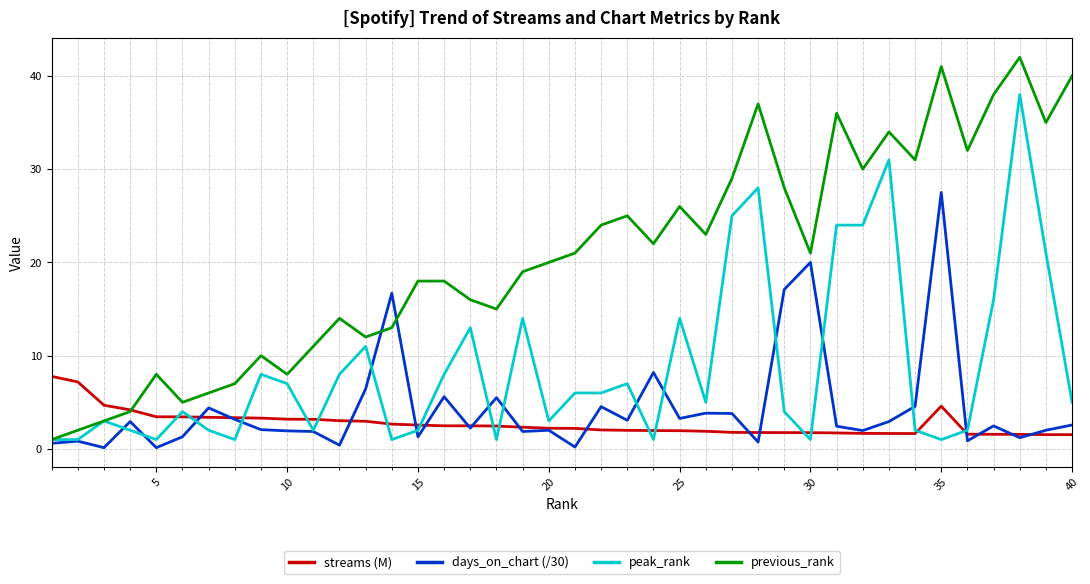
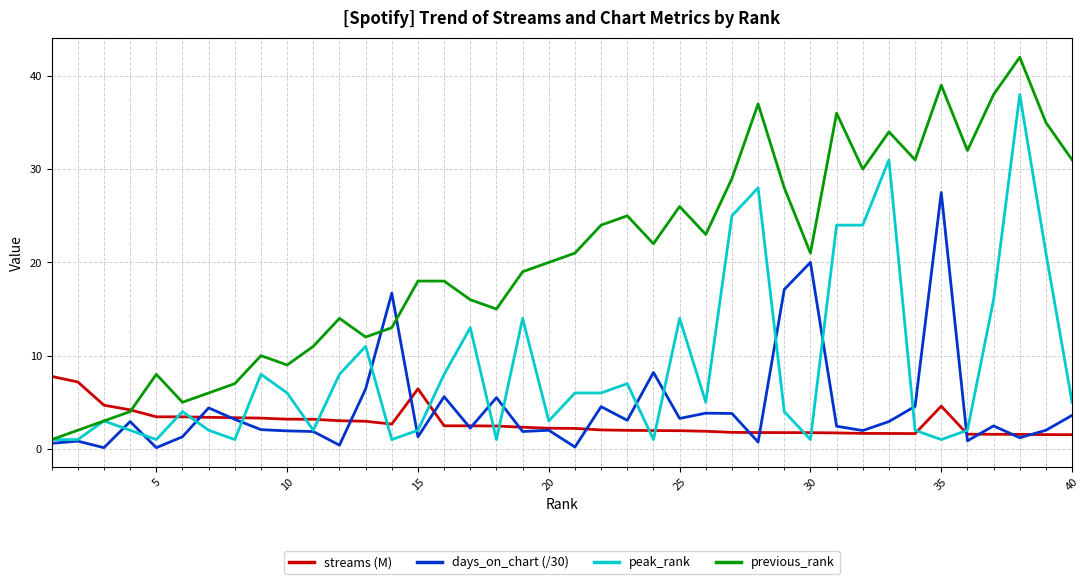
  {
    "streams (M)": {
      "5": 3,
      "10": 3,
-     "15": 3,
+     "15": 6,
      "25": 2,
      "30": 2,
      "35": 5,
      "40": 2
    },
    "days_on_chart (/30)": {
      "5": 0,
      "10": 2,
      "15": 1,
      "25": 3,
      "30": 20,
      "35": 28,
-     "40": 3
+     "40": 4
    },
    "peak_rank": {
      "5": 1,
-     "10": 7,
+     "10": 6,
      "15": 2,
      "20": 3,
      "25": 14,
      "30": 1,
      "35": 1,
      "40": 5
    },
    "previous_rank": {
      "5": 8,
-     "10": 8,
+     "10": 9,
      "15": 18,
      "20": 20,
      "25": 26,
      "30": 21,
-     "35": 41,
-     "40": 40
+     "35": 39,
+     "40": 31
    }
  }
